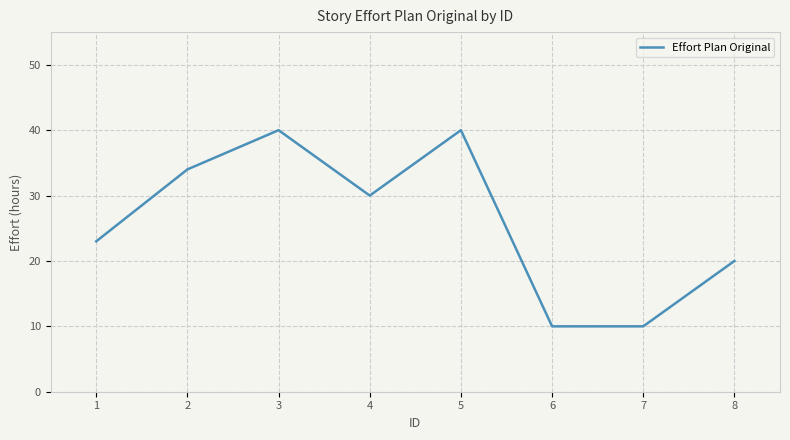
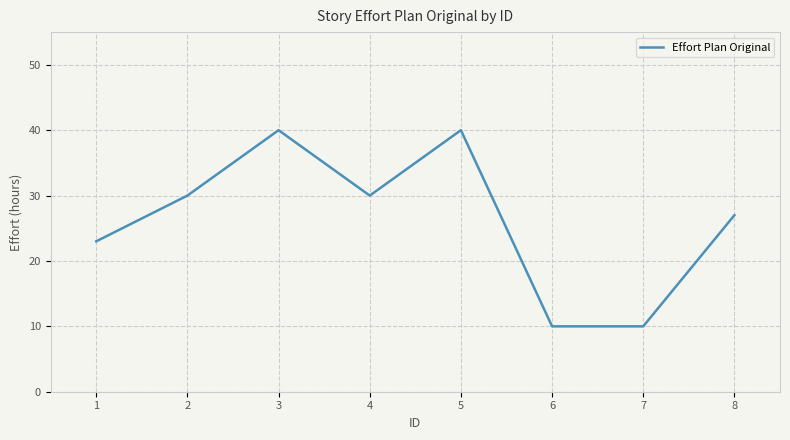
  {
    "1": 23,
-   "2": 34,
+   "2": 30,
    "3": 40,
    "4": 30,
    "5": 40,
    "6": 10,
    "7": 10,
-   "8": 20
+   "8": 27
  }
